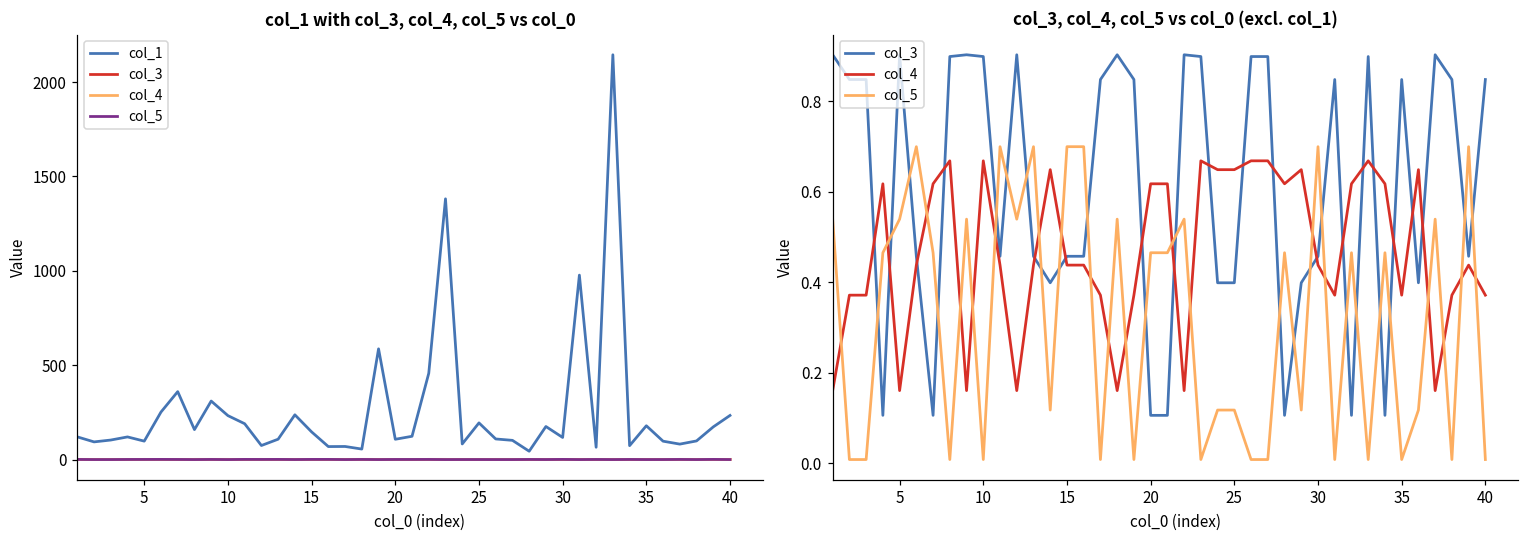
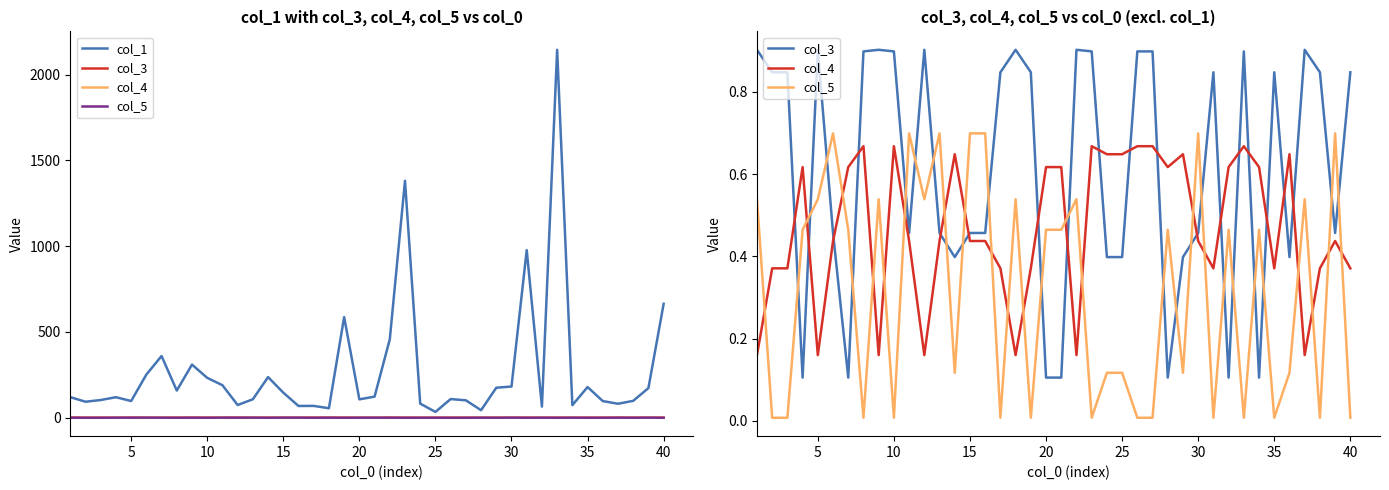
  {
    "col_1 with col_3, col_4, col_5 vs col_0": {
      "col_1": {
        "5": 100,
        "10": 230,
        "15": 150,
        "20": 110,
-       "25": 190,
-       "30": 120,
+       "25": 30,
+       "30": 180,
        "35": 180,
-       "40": 230
+       "40": 660
      }
    },
    "col_3, col_4, col_5 vs col_0 (excl. col_1)": {
      "col_3": {
        "10": 0.90,
        "15": 0.46,
        "20": 0.11,
        "25": 0.40,
        "30": 0.46,
        "35": 0.85,
        "40": 0.85
      },
      "col_4": {
        "5": 0.16,
        "10": 0.67,
        "15": 0.44,
        "20": 0.62,
        "25": 0.65,
        "30": 0.44,
        "35": 0.37,
        "40": 0.37
      },
      "col_5": {
        "5": 0.54,
        "10": 0.01,
        "15": 0.70,
        "20": 0.46,
        "25": 0.12,
        "30": 0.70,
        "35": 0.01,
        "40": 0.01
      }
    }
  }
